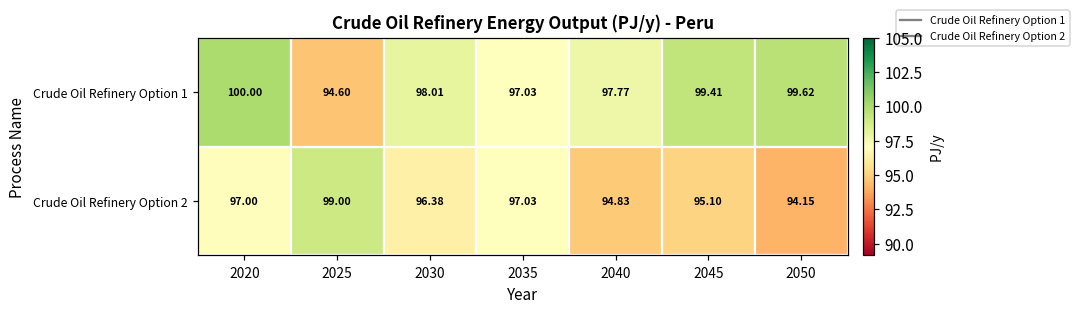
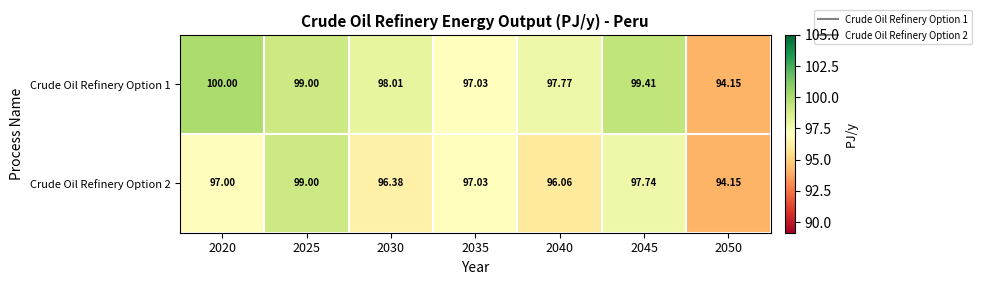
  {
    "Crude Oil Refinery Option 1": {
      "2020": 100.00,
-     "2025": 94.60,
+     "2025": 99.00,
      "2030": 98.01,
      "2035": 97.03,
      "2040": 97.77,
      "2045": 99.41,
-     "2050": 99.62
+     "2050": 94.15
    },
    "Crude Oil Refinery Option 2": {
      "2020": 97.00,
      "2025": 99.00,
      "2030": 96.38,
      "2035": 97.03,
-     "2040": 94.83,
-     "2045": 95.10,
+     "2040": 96.06,
+     "2045": 97.74,
      "2050": 94.15
    }
  }
